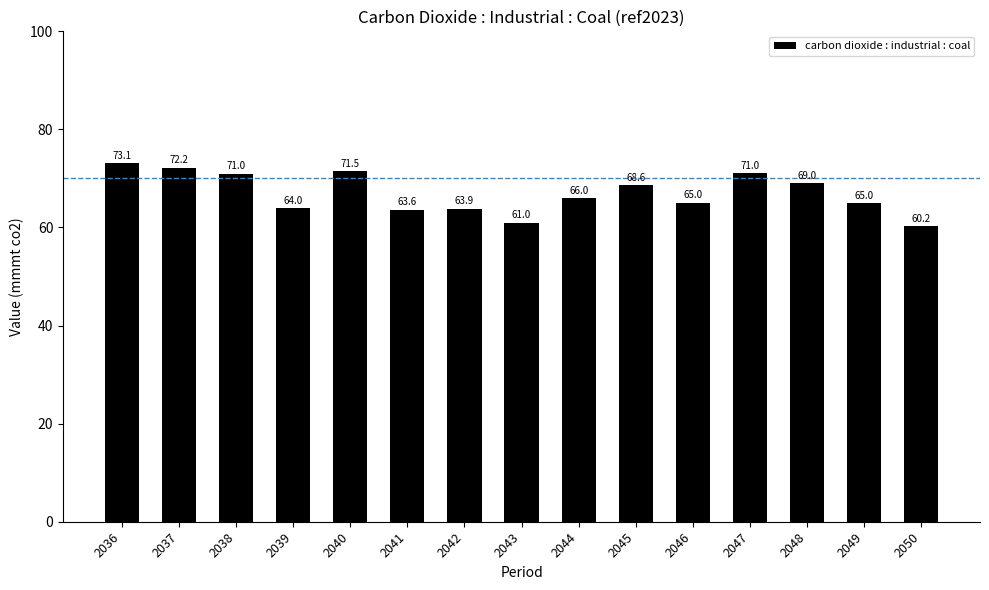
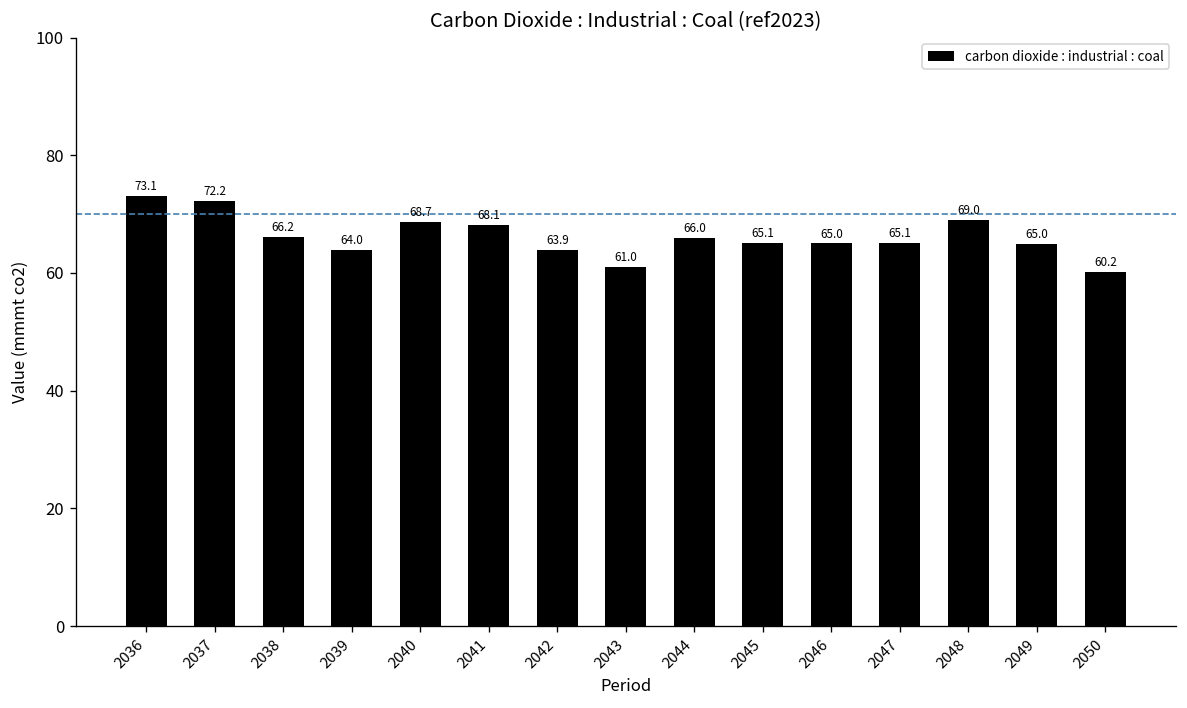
  {
    "2036": 73.1,
    "2037": 72.2,
-   "2038": 71.0,
+   "2038": 66.2,
    "2039": 64.0,
-   "2040": 71.5,
-   "2041": 63.6,
+   "2040": 68.7,
+   "2041": 68.1,
    "2042": 63.9,
    "2043": 61.0,
    "2044": 66.0,
-   "2045": 68.6,
+   "2045": 65.1,
    "2046": 65.0,
-   "2047": 71.0,
+   "2047": 65.1,
    "2048": 69.0,
    "2049": 65.0,
    "2050": 60.2
  }
